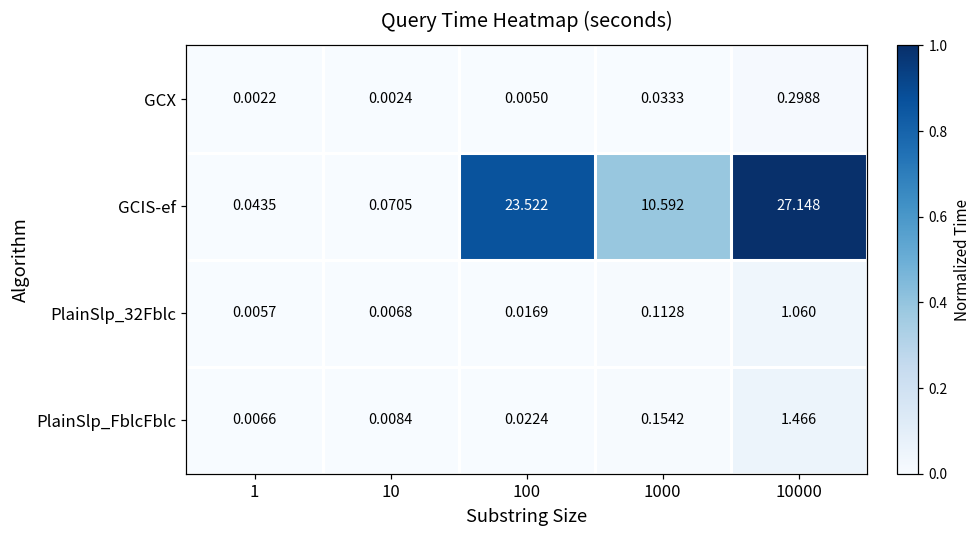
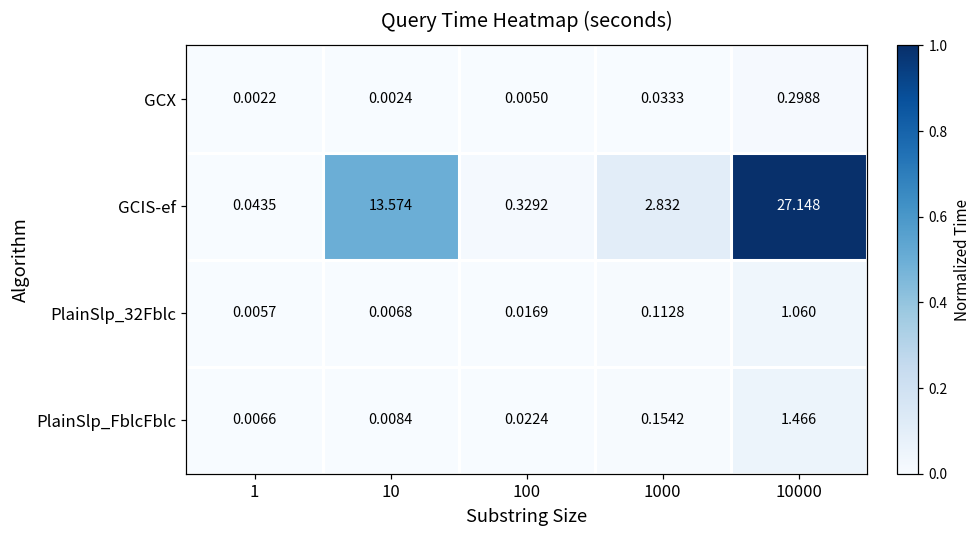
  {
    "GCX": {
      "1": 0.0022,
      "10": 0.0024,
      "100": 0.0050,
      "1000": 0.0333,
      "10000": 0.2988
    },
    "GCIS-ef": {
      "1": 0.0435,
-     "10": 0.0705,
-     "100": 23.522,
-     "1000": 10.592,
+     "10": 13.574,
+     "100": 0.3292,
+     "1000": 2.832,
      "10000": 27.148
    },
    "PlainSlp_32Fblc": {
      "1": 0.0057,
      "10": 0.0068,
      "100": 0.0169,
      "1000": 0.1128,
      "10000": 1.060
    },
    "PlainSlp_FblcFblc": {
      "1": 0.0066,
      "10": 0.0084,
      "100": 0.0224,
      "1000": 0.1542,
      "10000": 1.466
    }
  }
